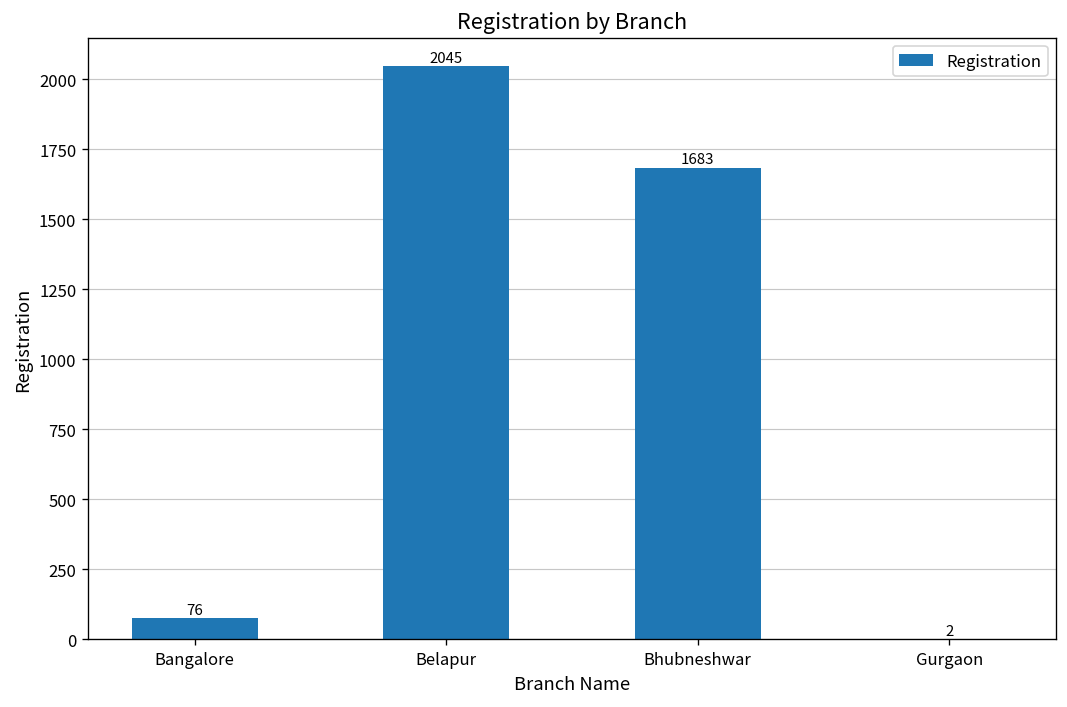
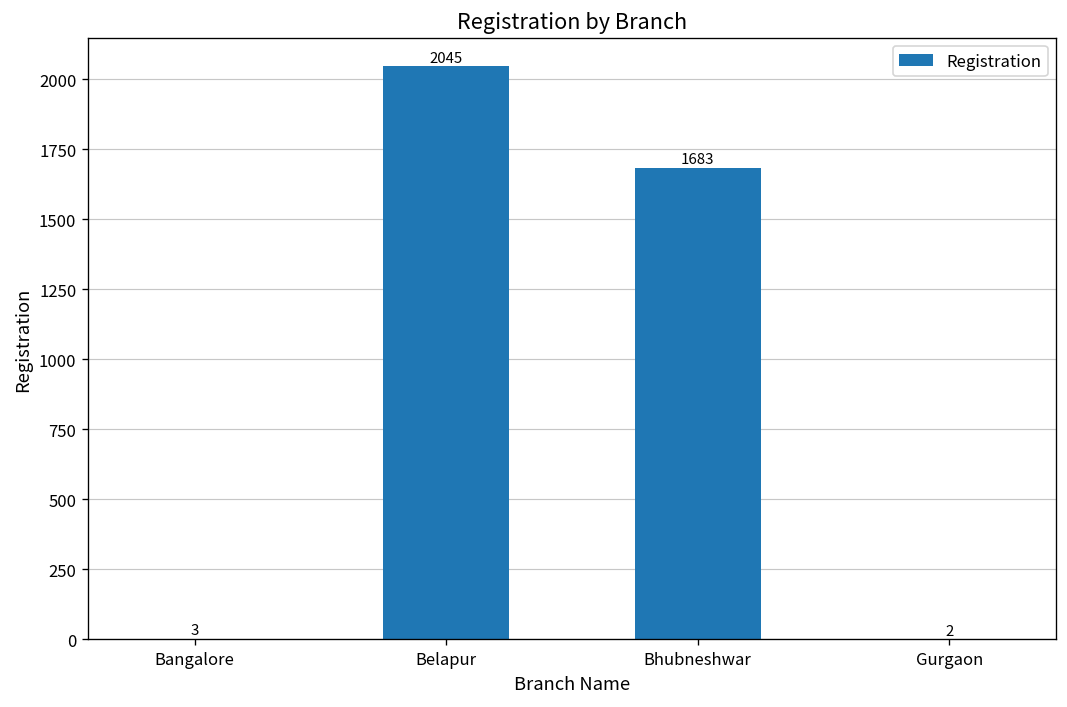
  {
-   "Bangalore": 76,
+   "Bangalore": 3,
    "Belapur": 2045,
    "Bhubneshwar": 1683,
    "Gurgaon": 2
  }
